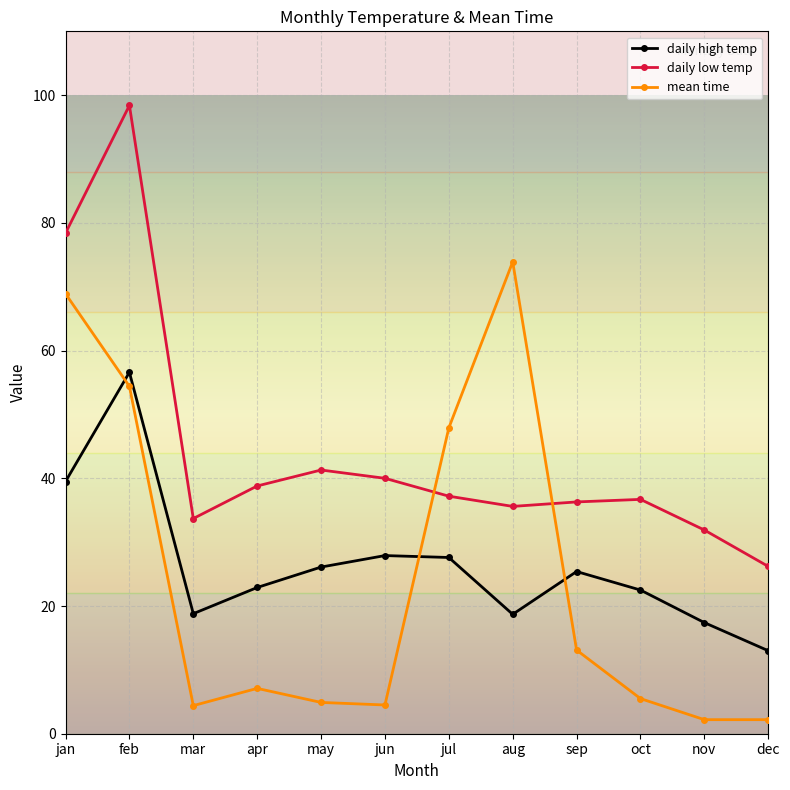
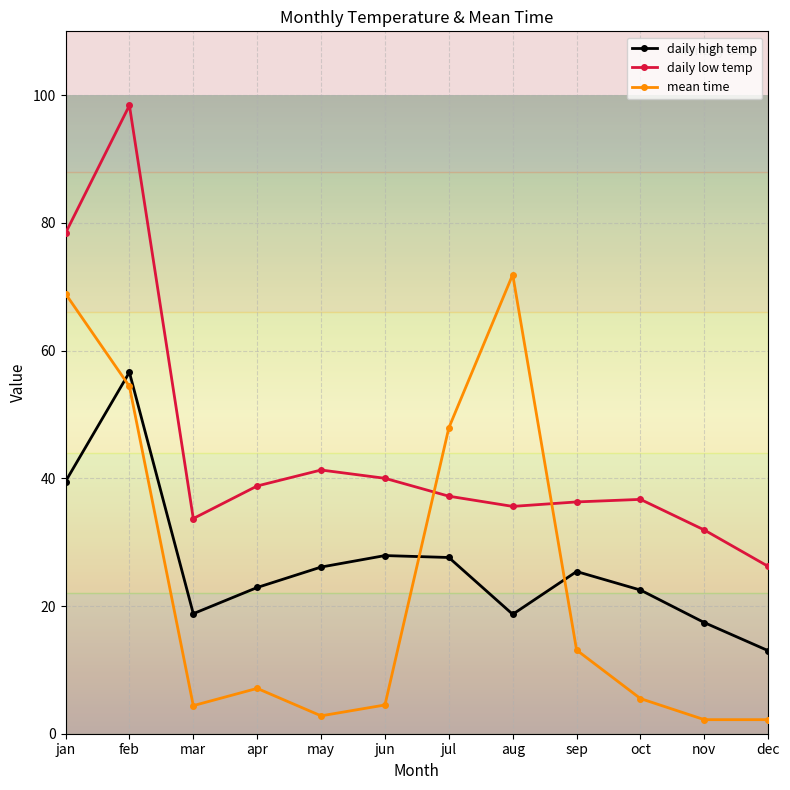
  {
    "daily high temp": {
      "jan": 40,
      "feb": 57,
      "mar": 19,
      "apr": 23,
      "may": 26,
      "jun": 28,
      "jul": 28,
      "aug": 19,
      "sep": 25,
      "oct": 23,
      "nov": 17,
      "dec": 13
    },
    "daily low temp": {
      "jan": 78,
      "feb": 98,
      "mar": 34,
      "apr": 39,
      "may": 41,
      "jun": 40,
      "jul": 37,
      "aug": 36,
      "sep": 36,
      "oct": 37,
      "nov": 32,
      "dec": 26
    },
    "mean time": {
      "jan": 69,
      "feb": 54,
      "mar": 4,
      "apr": 7,
-     "may": 5,
+     "may": 3,
      "jun": 5,
      "jul": 48,
-     "aug": 74,
+     "aug": 72,
      "sep": 13,
      "oct": 6,
      "nov": 2,
      "dec": 2
    }
  }
